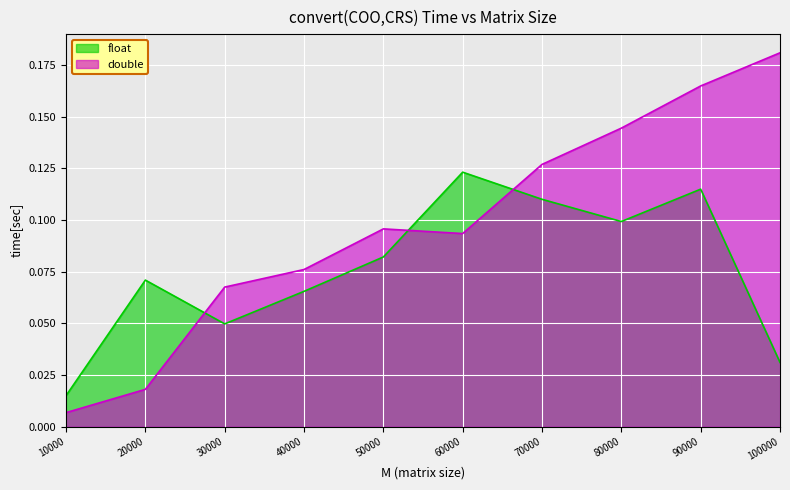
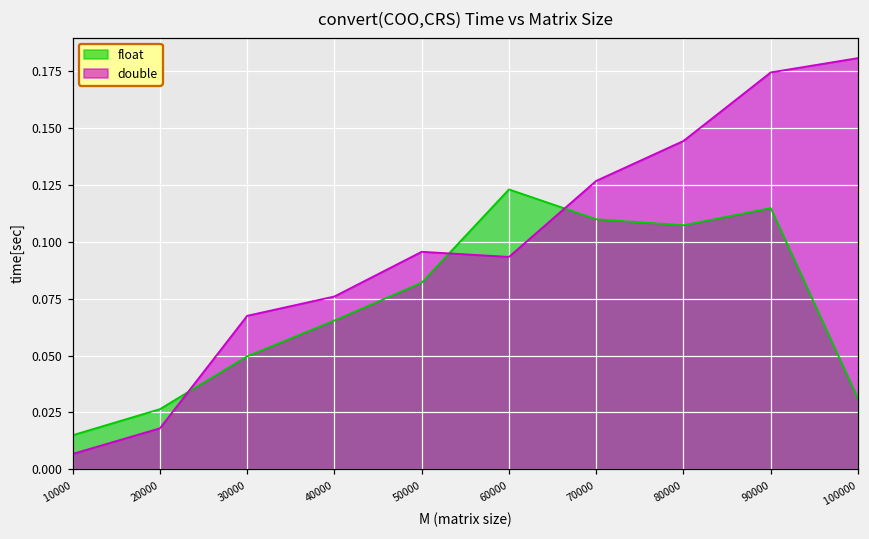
  {
    "float": {
      "10000": 0.015,
-     "20000": 0.071,
+     "20000": 0.026,
      "30000": 0.050,
      "40000": 0.065,
      "50000": 0.082,
      "60000": 0.123,
      "70000": 0.110,
-     "80000": 0.099,
+     "80000": 0.107,
      "90000": 0.115,
      "100000": 0.031
    },
    "double": {
      "10000": 0.007,
      "20000": 0.018,
      "30000": 0.067,
      "40000": 0.076,
      "50000": 0.096,
      "60000": 0.093,
      "70000": 0.127,
      "80000": 0.144,
-     "90000": 0.165,
+     "90000": 0.175,
      "100000": 0.181
    }
  }
